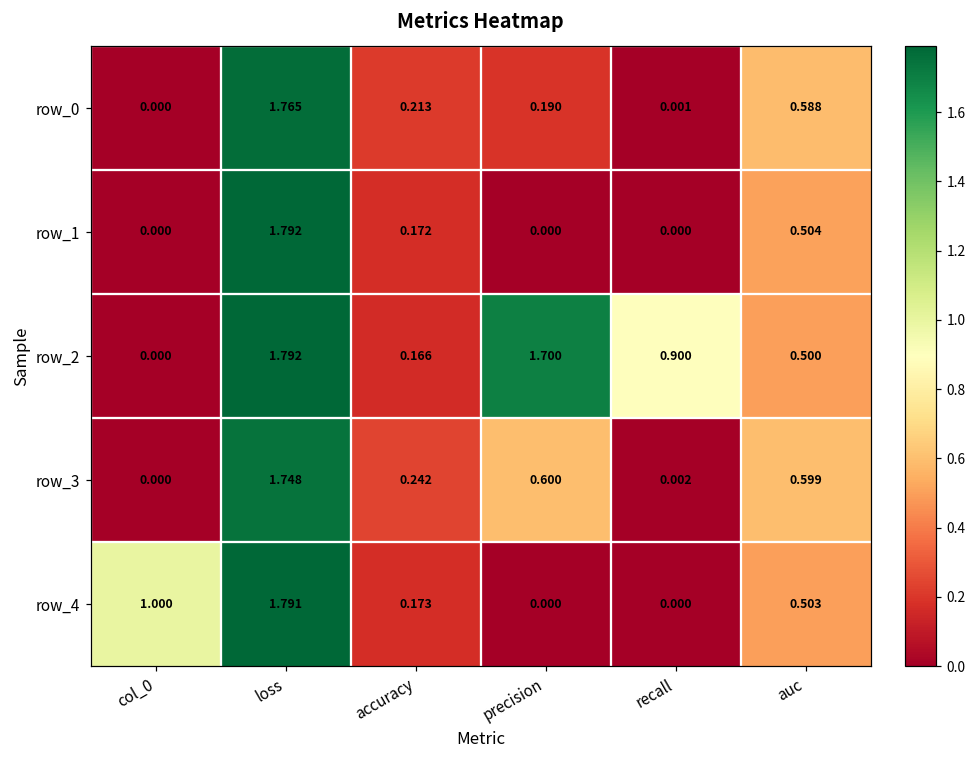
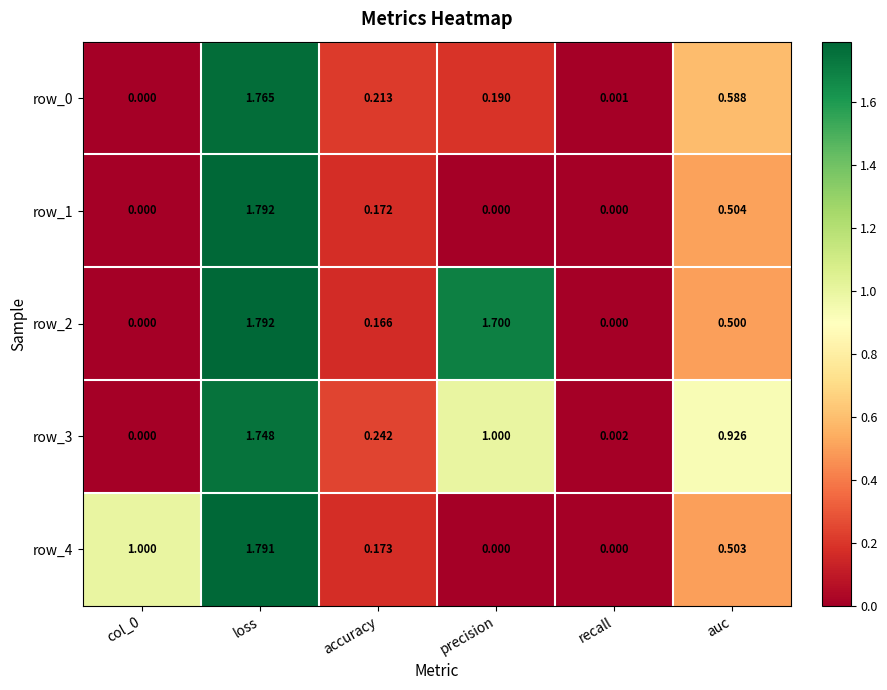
  {
    "row_0": {
      "col_0": 0.000,
      "loss": 1.765,
      "accuracy": 0.213,
      "precision": 0.190,
      "recall": 0.001,
      "auc": 0.588
    },
    "row_1": {
      "col_0": 0.000,
      "loss": 1.792,
      "accuracy": 0.172,
      "precision": 0.000,
      "recall": 0.000,
      "auc": 0.504
    },
    "row_2": {
      "col_0": 0.000,
      "loss": 1.792,
      "accuracy": 0.166,
      "precision": 1.700,
-     "recall": 0.900,
+     "recall": 0.000,
      "auc": 0.500
    },
    "row_3": {
      "col_0": 0.000,
      "loss": 1.748,
      "accuracy": 0.242,
-     "precision": 0.600,
+     "precision": 1.000,
      "recall": 0.002,
-     "auc": 0.599
+     "auc": 0.926
    },
    "row_4": {
      "col_0": 1.000,
      "loss": 1.791,
      "accuracy": 0.173,
      "precision": 0.000,
      "recall": 0.000,
      "auc": 0.503
    }
  }
